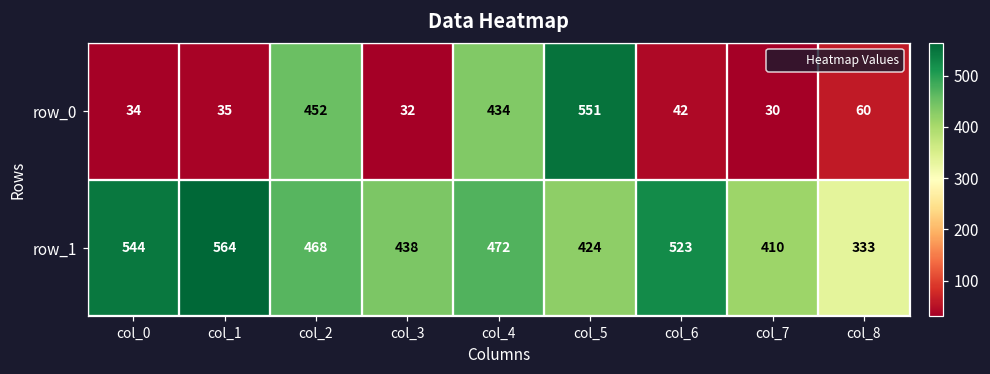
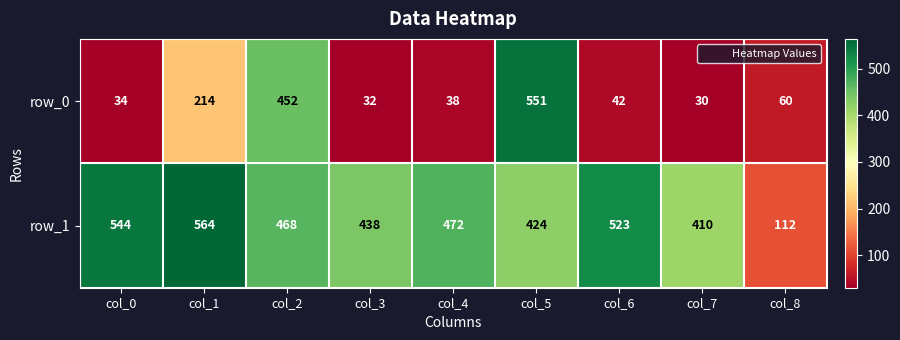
  {
    "row_0": {
      "col_0": 34,
-     "col_1": 35,
+     "col_1": 214,
      "col_2": 452,
      "col_3": 32,
-     "col_4": 434,
+     "col_4": 38,
      "col_5": 551,
      "col_6": 42,
      "col_7": 30,
      "col_8": 60
    },
    "row_1": {
      "col_0": 544,
      "col_1": 564,
      "col_2": 468,
      "col_3": 438,
      "col_4": 472,
      "col_5": 424,
      "col_6": 523,
      "col_7": 410,
-     "col_8": 333
+     "col_8": 112
    }
  }
